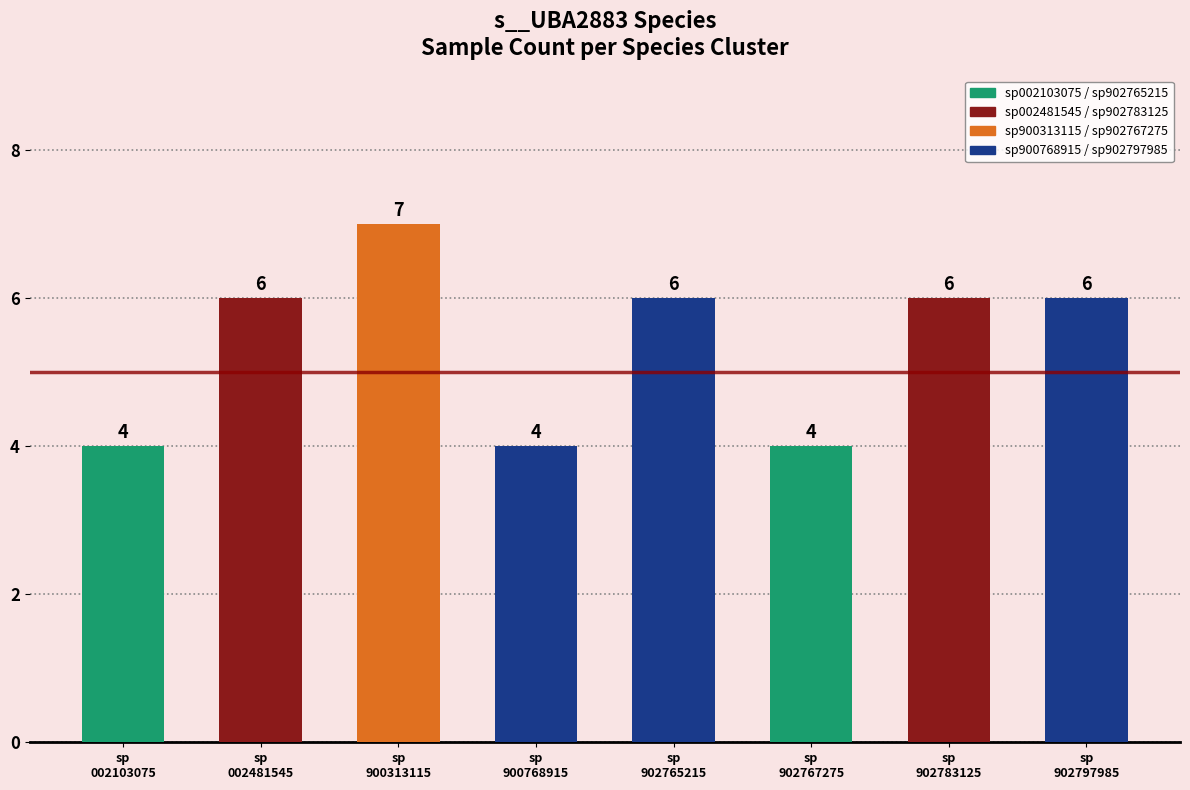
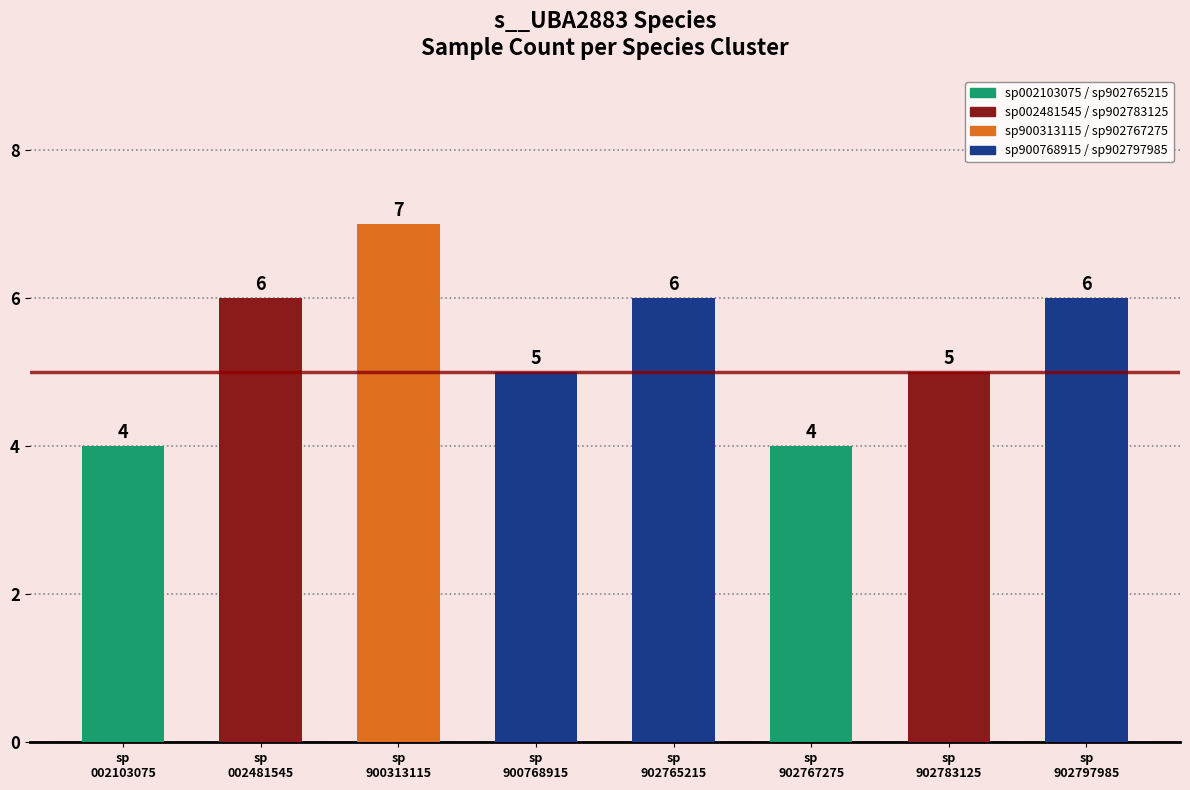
  {
    "sp 002103075": 4,
    "sp 002481545": 6,
    "sp 900313115": 7,
-   "sp 900768915": 4,
+   "sp 900768915": 5,
    "sp 902765215": 6,
    "sp 902767275": 4,
-   "sp 902783125": 6,
+   "sp 902783125": 5,
    "sp 902797985": 6
  }
